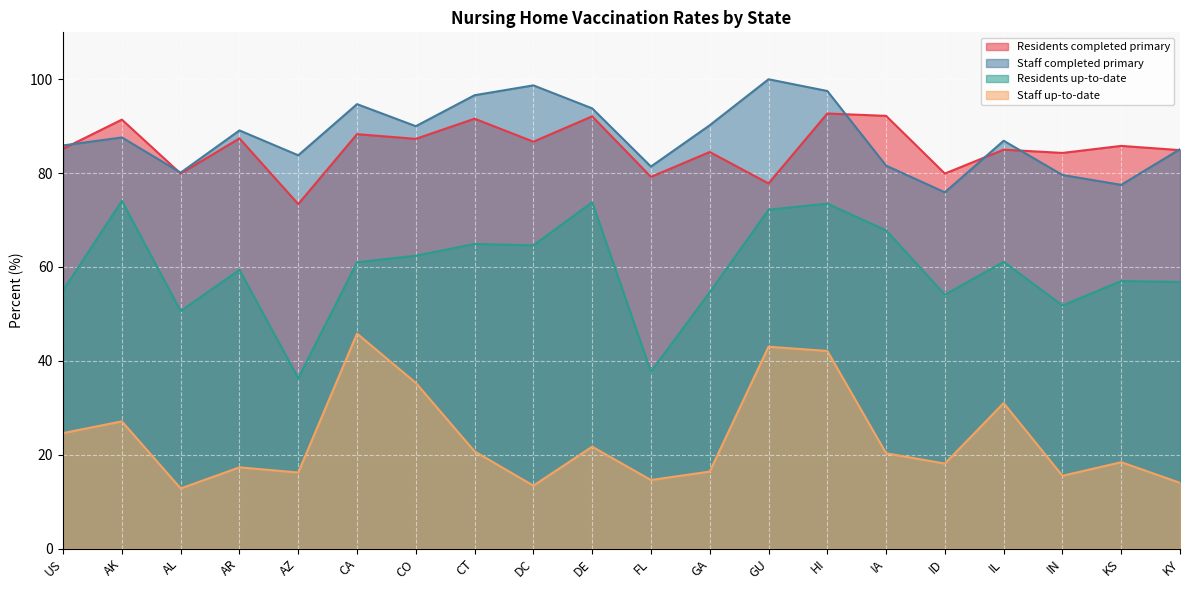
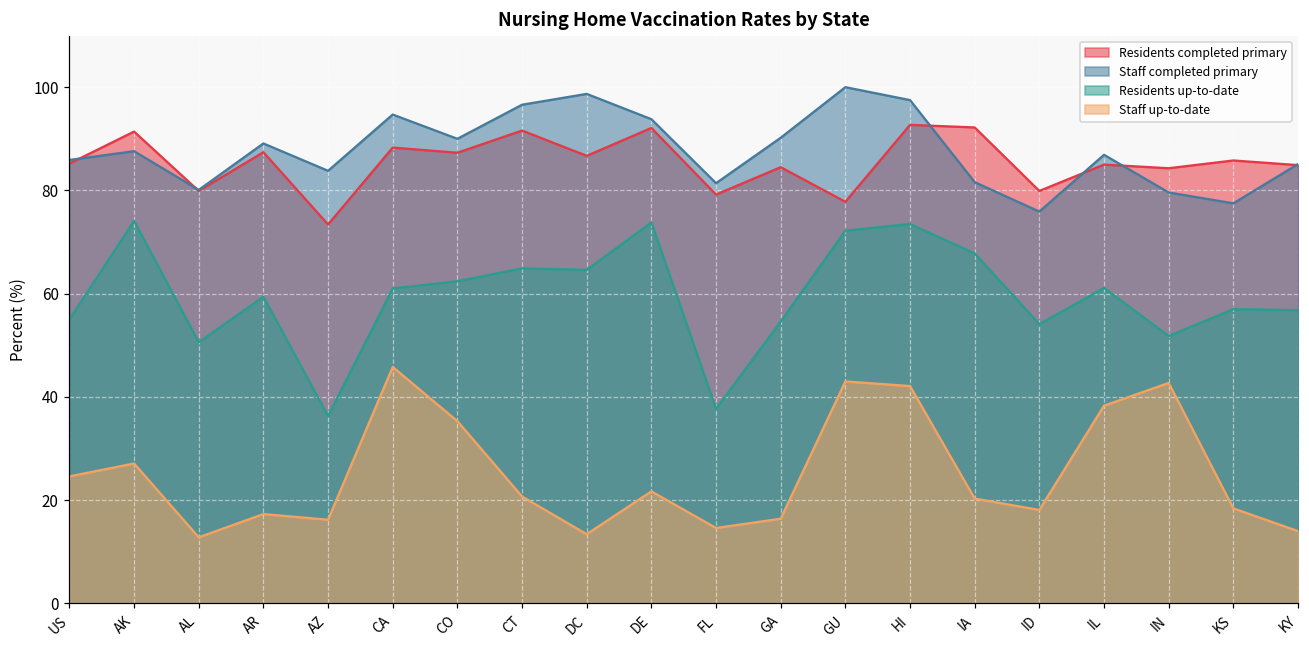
  {
    "Residents completed primary": {
      "US": 85,
      "AK": 91,
      "AR": 87,
      "AZ": 73,
      "CA": 88,
      "CO": 87,
      "CT": 92,
      "DC": 87,
      "DE": 92,
      "FL": 79,
      "GA": 85,
      "GU": 78,
      "HI": 93,
      "IA": 92,
      "ID": 80,
      "IL": 85,
      "IN": 84,
      "KS": 86
    },
    "Staff up-to-date": {
      "US": 25,
      "AK": 27,
      "AL": 13,
      "AR": 17,
      "AZ": 16,
      "CA": 46,
      "CO": 35,
      "CT": 21,
      "DC": 13,
      "DE": 22,
      "FL": 15,
      "GA": 16,
      "GU": 43,
      "HI": 42,
      "IA": 20,
      "ID": 18,
-     "IL": 31,
-     "IN": 16,
+     "IL": 38,
+     "IN": 43,
      "KS": 18,
      "KY": 14
    }
  }
